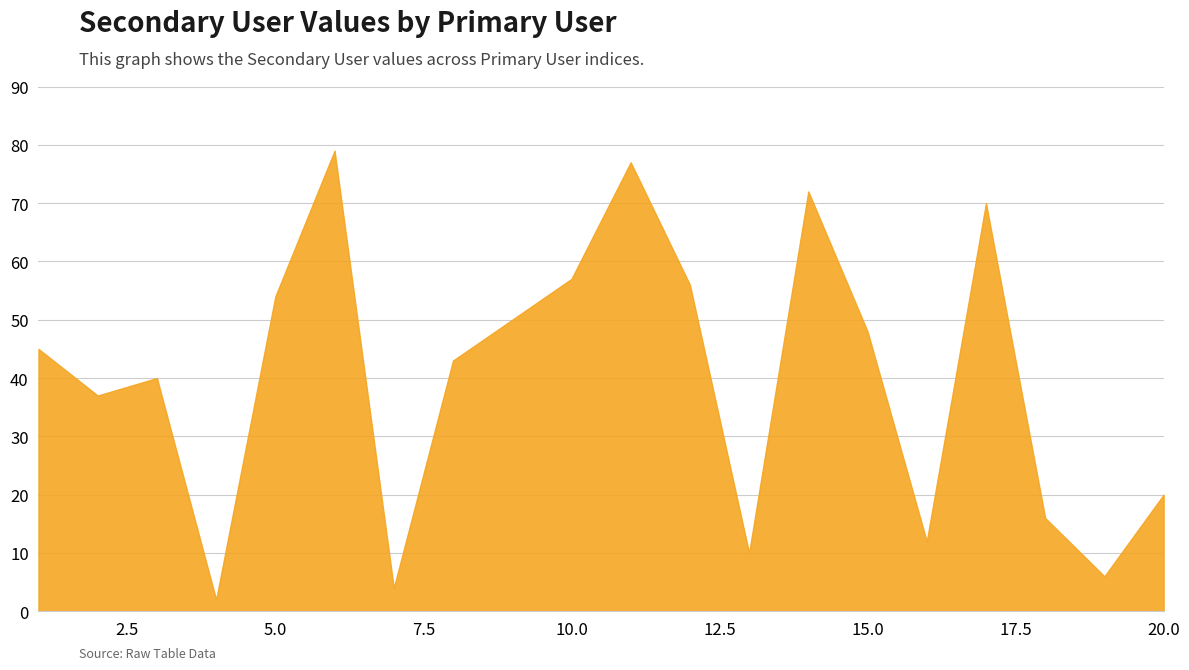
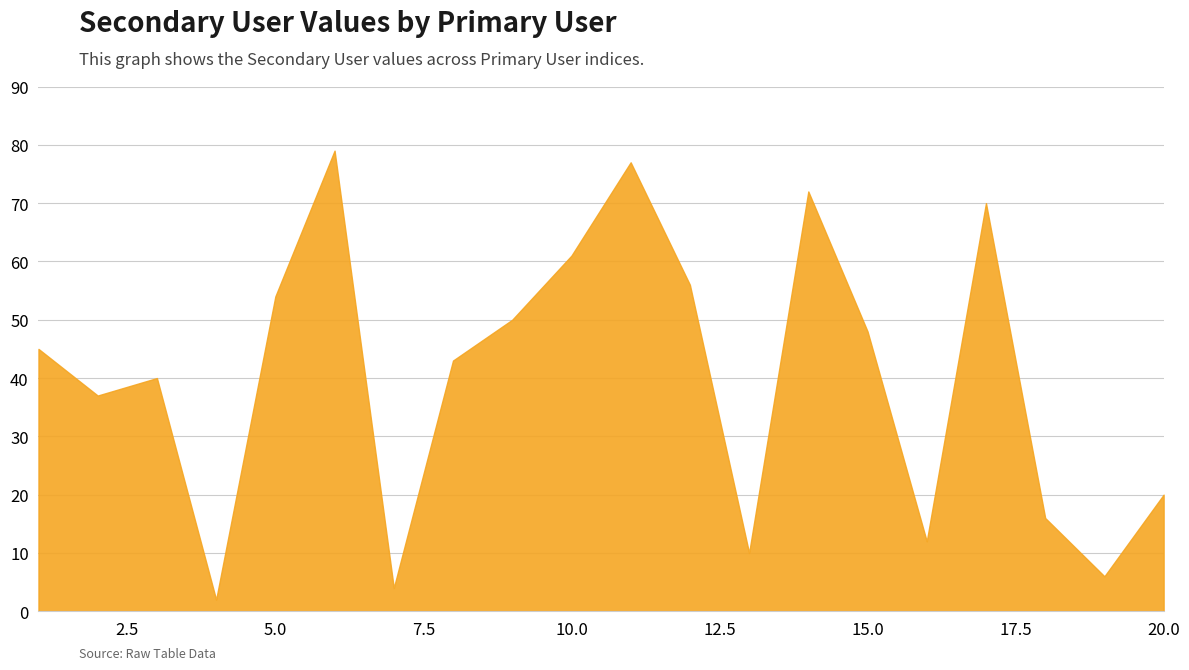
  {
    "5.0": 54,
-   "10.0": 57,
+   "10.0": 61,
    "15.0": 48,
    "20.0": 20
  }
